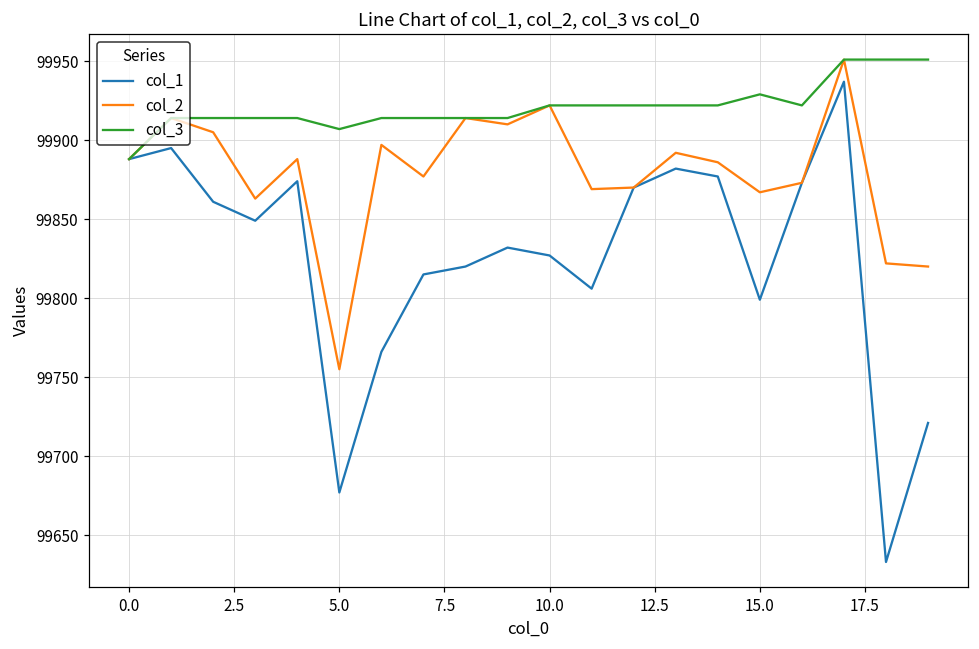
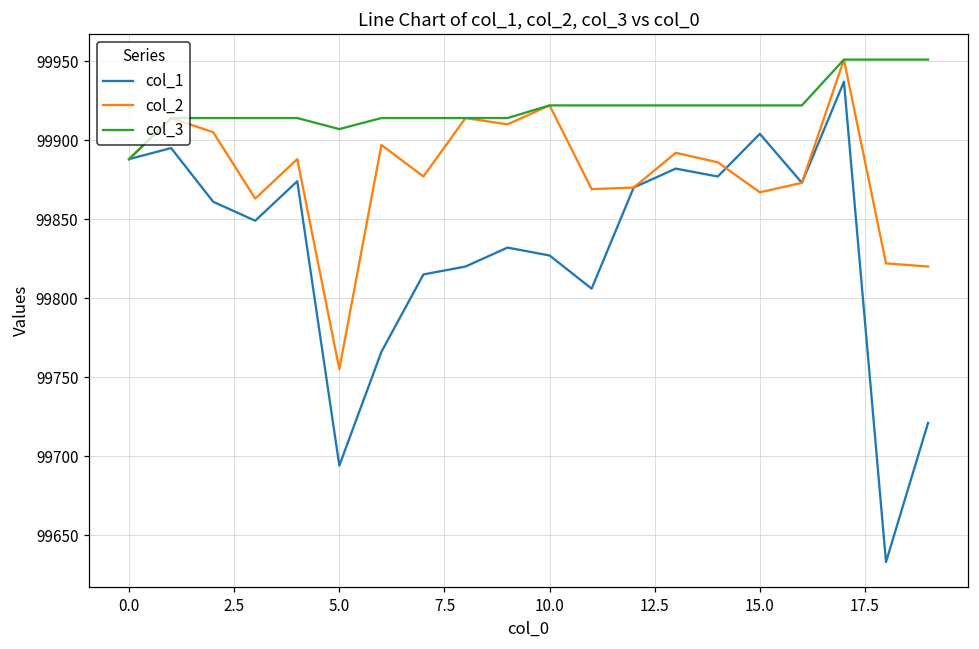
  {
    "col_1": {
-     "5.0": 99677,
+     "5.0": 99694,
      "10.0": 99827,
-     "15.0": 99799
+     "15.0": 99904
    },
    "col_2": {
      "5.0": 99755,
      "15.0": 99867
    },
    "col_3": {
      "5.0": 99907,
-     "15.0": 99929
+     "15.0": 99922
    }
  }
